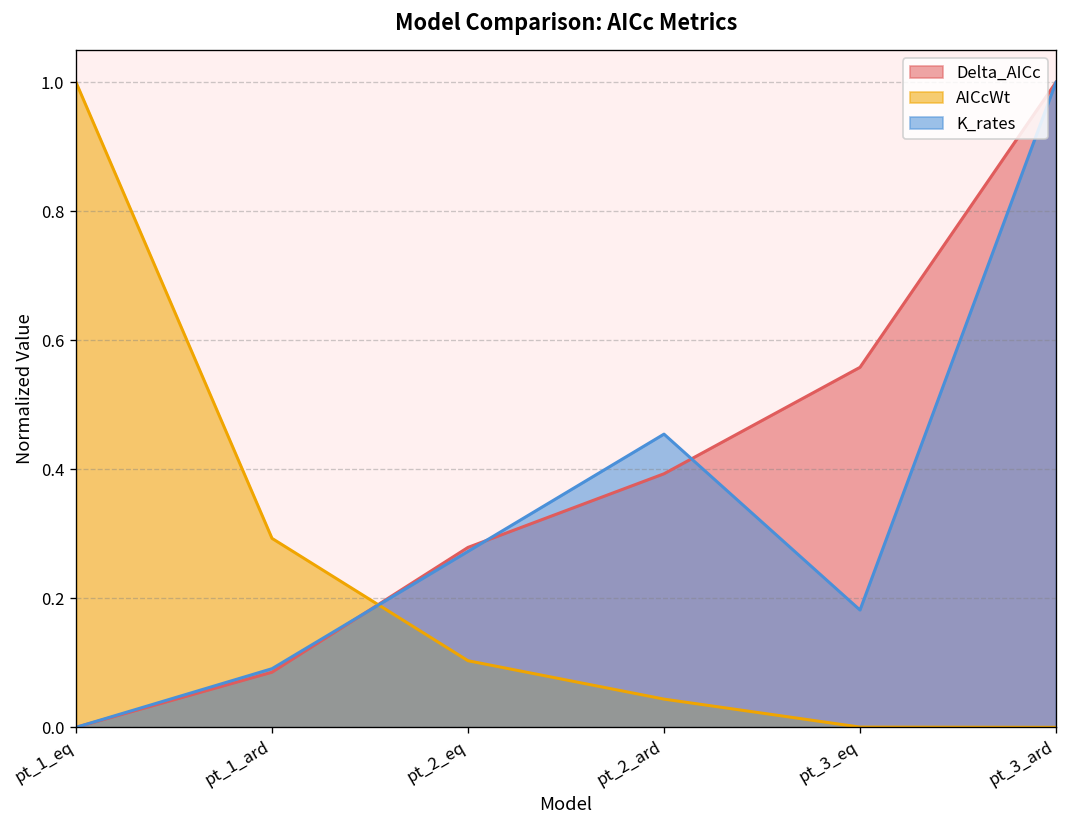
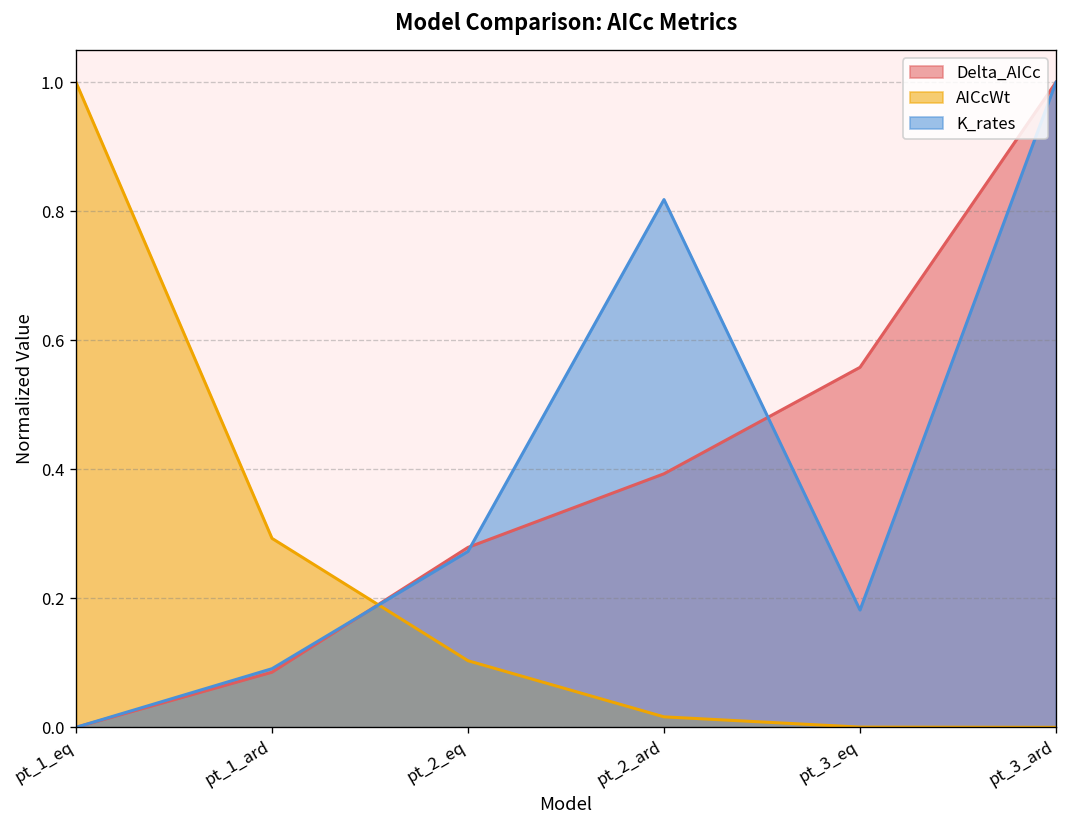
  {
    "Delta_AICc": {
      "pt_1_ard": 0.09,
      "pt_2_eq": 0.28,
      "pt_2_ard": 0.39,
      "pt_3_eq": 0.56
    },
    "AICcWt": {
      "pt_1_eq": 1.00,
      "pt_1_ard": 0.29,
      "pt_2_eq": 0.10,
-     "pt_2_ard": 0.04,
+     "pt_2_ard": 0.02,
      "pt_3_eq": 0.00,
      "pt_3_ard": 0.00
    },
    "K_rates": {
      "pt_1_ard": 0.09,
      "pt_2_eq": 0.27,
-     "pt_2_ard": 0.45,
+     "pt_2_ard": 0.82,
      "pt_3_eq": 0.18
    }
  }
